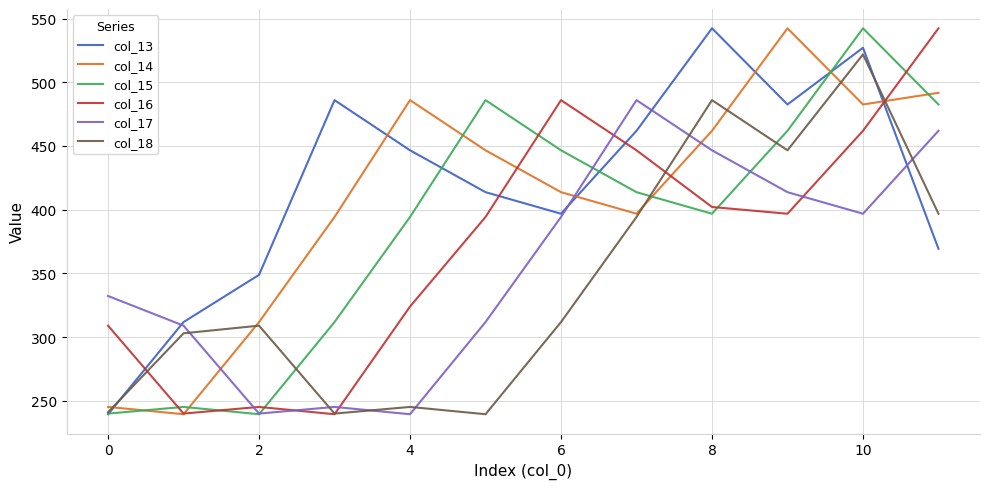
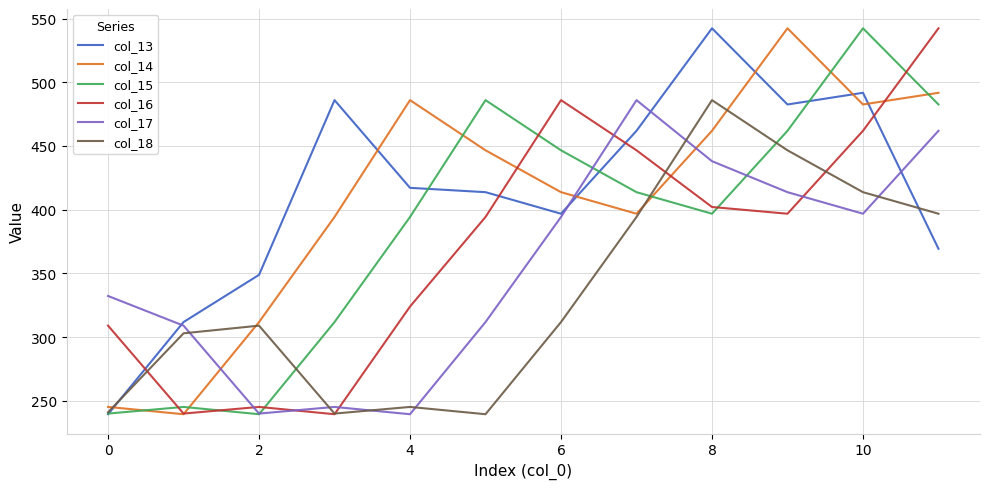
  {
    "col_13": {
      "2": 349,
-     "4": 447,
+     "4": 417,
      "6": 397,
      "8": 542,
-     "10": 527
+     "10": 492
    },
    "col_14": {
      "0": 245,
      "2": 312,
      "4": 486,
      "6": 414,
      "8": 462,
      "10": 483
    },
    "col_15": {
      "4": 394,
      "6": 447,
      "8": 397,
      "10": 542
    },
    "col_16": {
      "0": 309,
      "2": 245,
      "4": 324,
      "6": 486,
      "8": 402,
      "10": 462
    },
    "col_17": {
      "0": 332,
      "4": 239,
      "6": 394,
-     "8": 447,
+     "8": 438,
      "10": 397
    },
    "col_18": {
      "2": 309,
      "4": 245,
      "6": 312,
      "8": 486,
-     "10": 522
+     "10": 414
    }
  }
